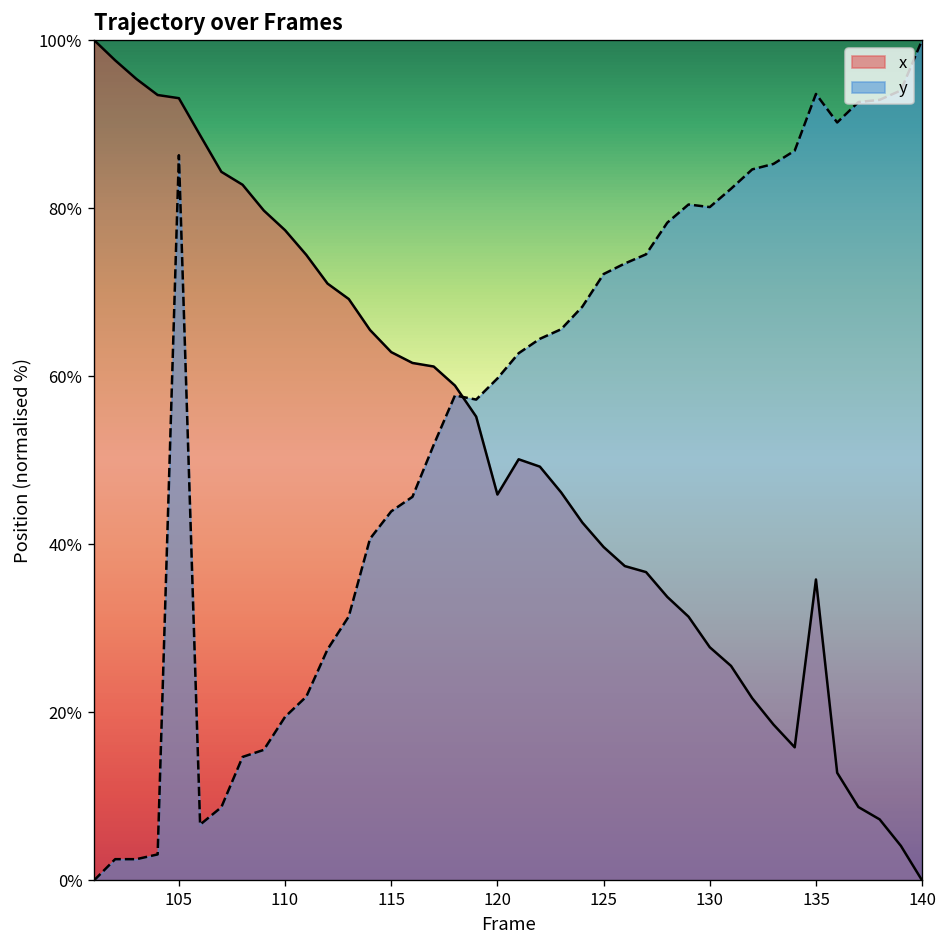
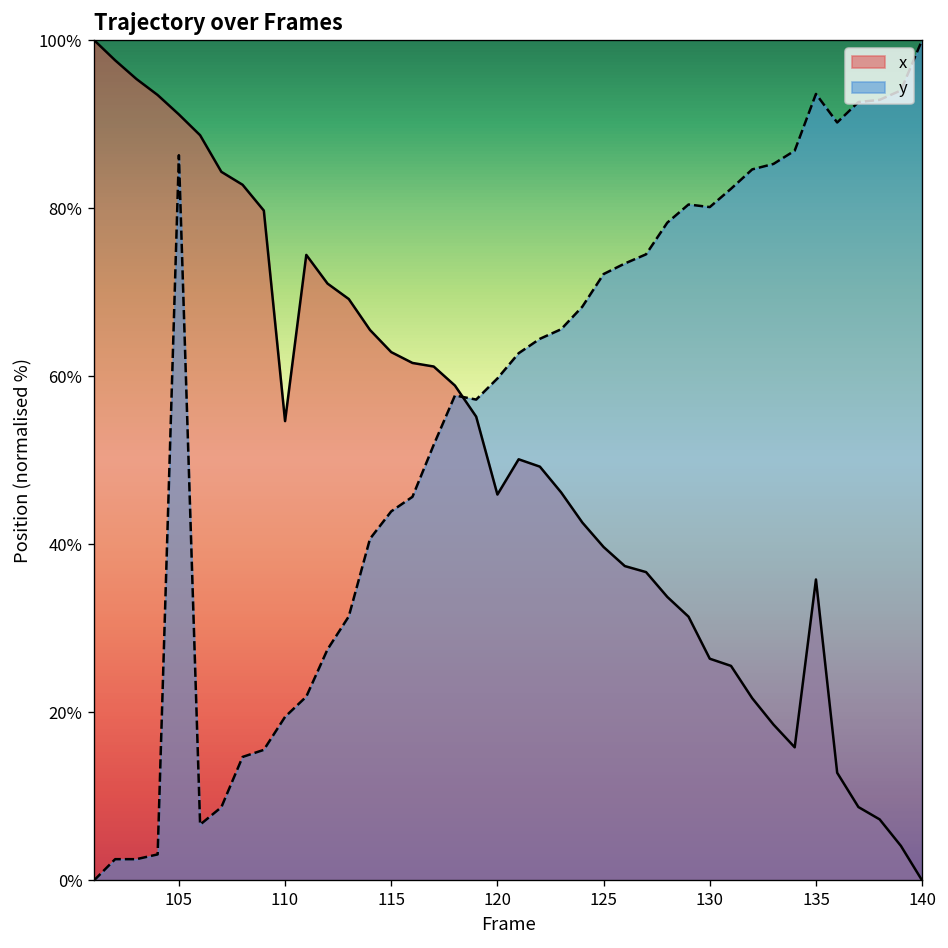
  {
    "x": {
-     "105": "93%",
-     "110": "77%",
+     "105": "91%",
+     "110": "55%",
      "115": "63%",
      "120": "46%",
      "125": "40%",
-     "130": "28%",
+     "130": "26%",
      "135": "36%",
      "140": "0%"
    },
    "y": {
      "105": "86%",
      "110": "19%",
      "115": "44%",
      "120": "60%",
      "125": "72%",
      "130": "80%",
      "135": "94%",
      "140": "100%"
    }
  }
